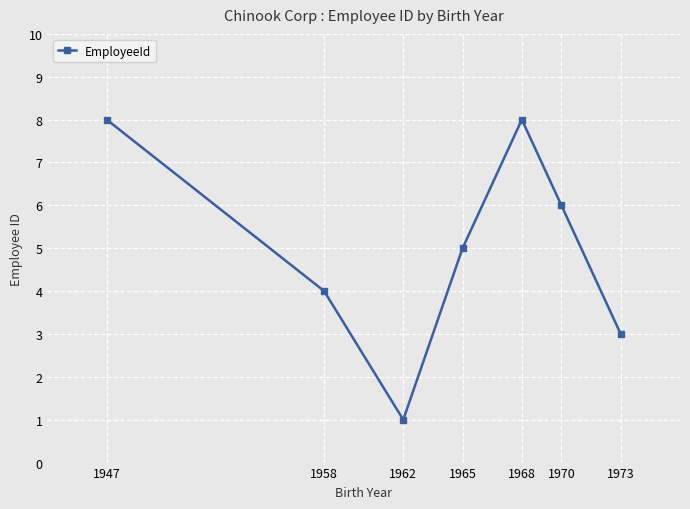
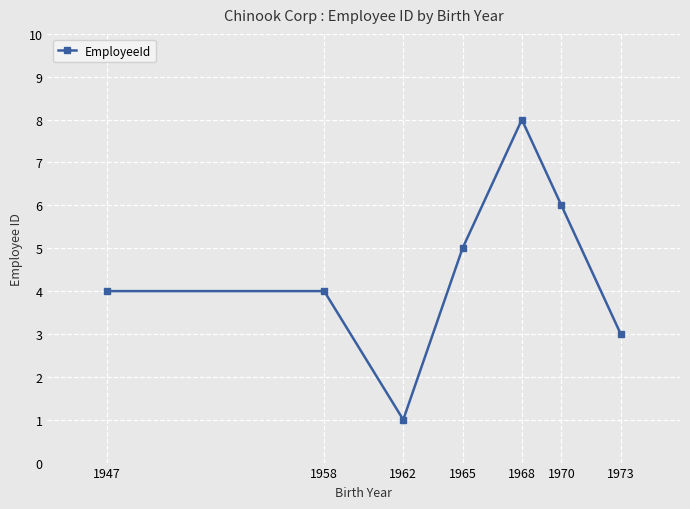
  {
-   "1947": 8,
+   "1947": 4,
    "1958": 4,
    "1962": 1,
    "1965": 5,
    "1968": 8,
    "1970": 6,
    "1973": 3
  }
